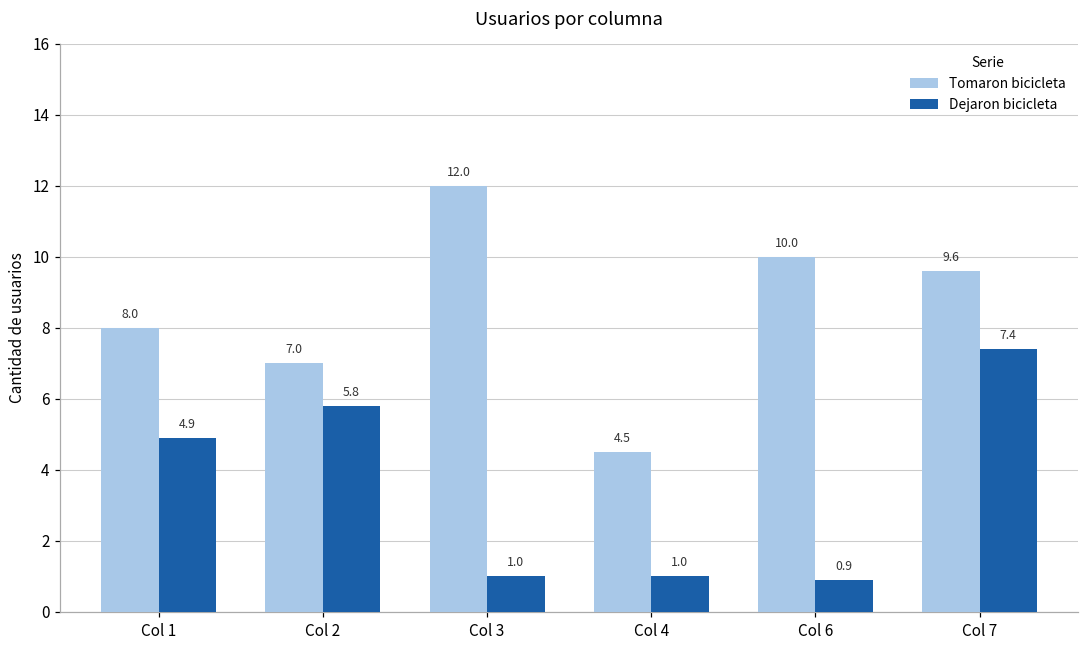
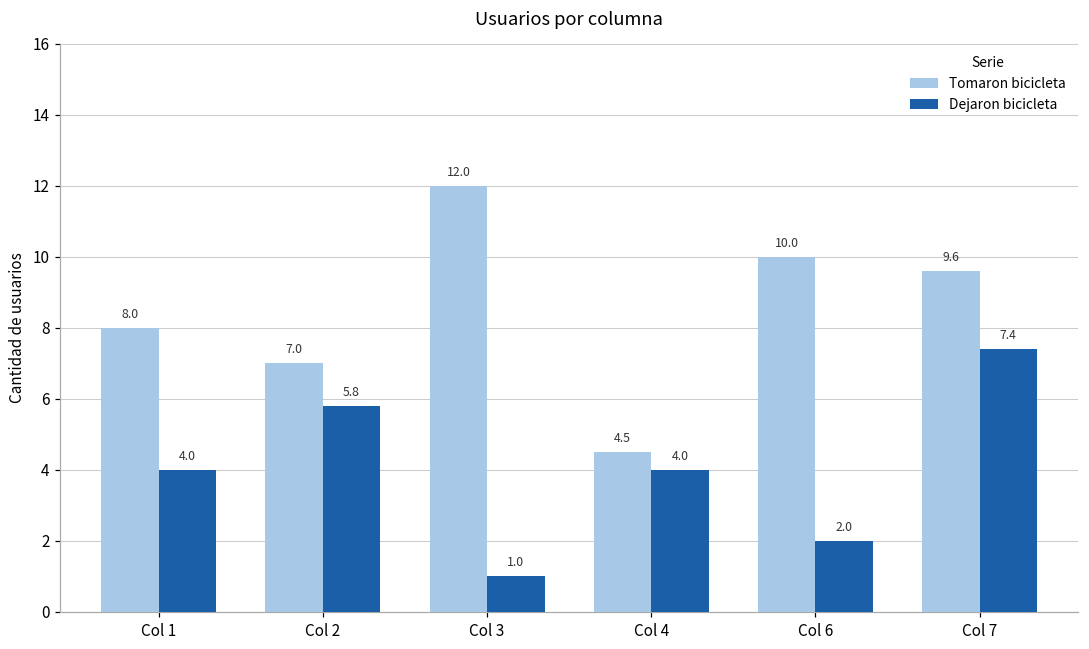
  {
    "Tomaron bicicleta": {
      "Col 1": 8.0,
      "Col 2": 7.0,
      "Col 3": 12.0,
      "Col 4": 4.5,
      "Col 6": 10.0,
      "Col 7": 9.6
    },
    "Dejaron bicicleta": {
-     "Col 1": 4.9,
+     "Col 1": 4.0,
      "Col 2": 5.8,
      "Col 3": 1.0,
-     "Col 4": 1.0,
-     "Col 6": 0.9,
+     "Col 4": 4.0,
+     "Col 6": 2.0,
      "Col 7": 7.4
    }
  }
